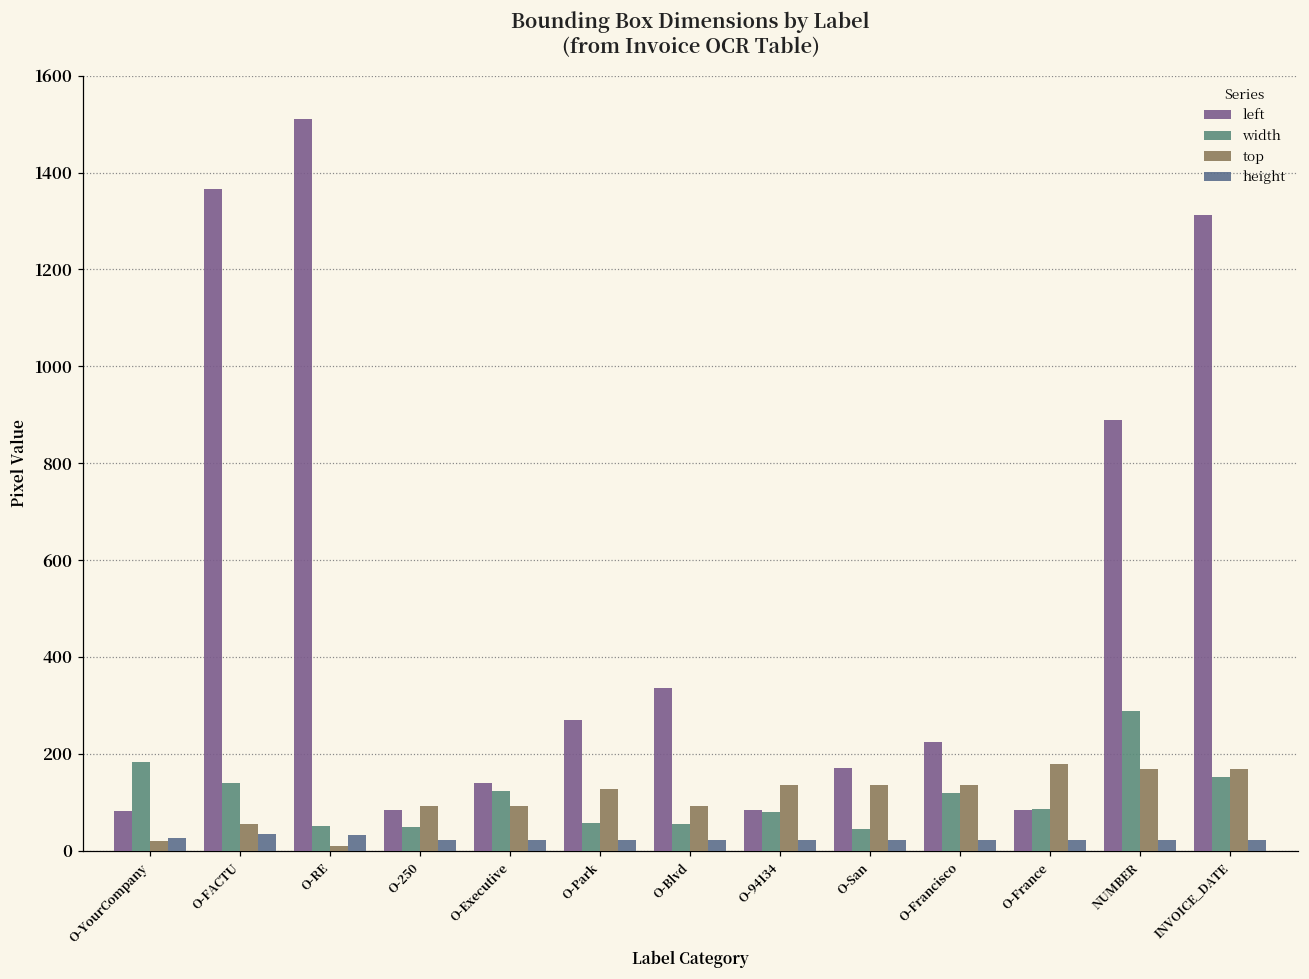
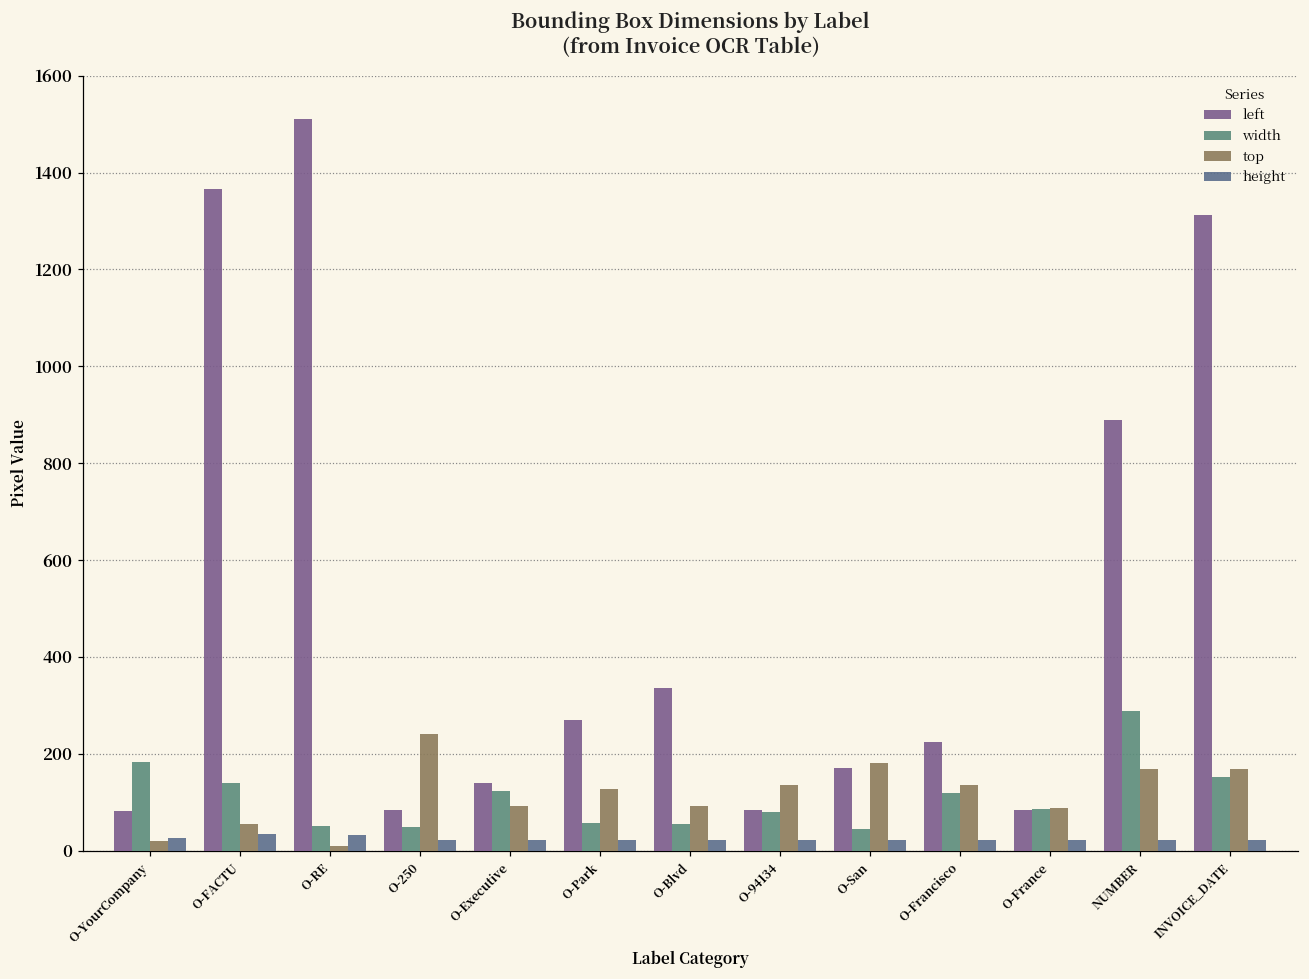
  {
    "top": {
      "O-YourCompany": 20,
      "O-FACTU": 60,
      "O-RE": 10,
-     "O-250": 90,
+     "O-250": 240,
      "O-Executive": 90,
      "O-Park": 130,
      "O-Blvd": 90,
      "O-94134": 140,
-     "O-San": 140,
+     "O-San": 180,
      "O-Francisco": 140,
-     "O-France": 180,
+     "O-France": 90,
      "NUMBER": 170,
      "INVOICE_DATE": 170
    }
  }
